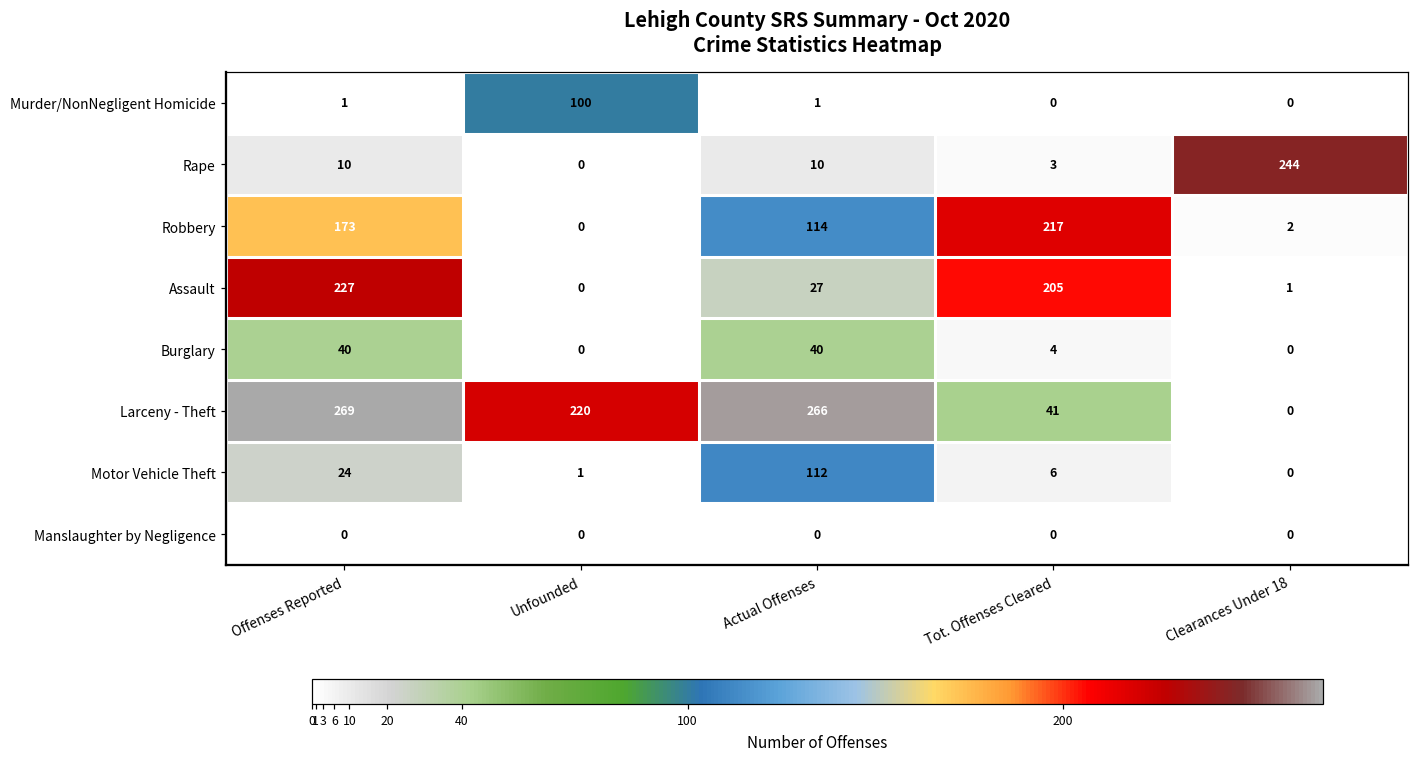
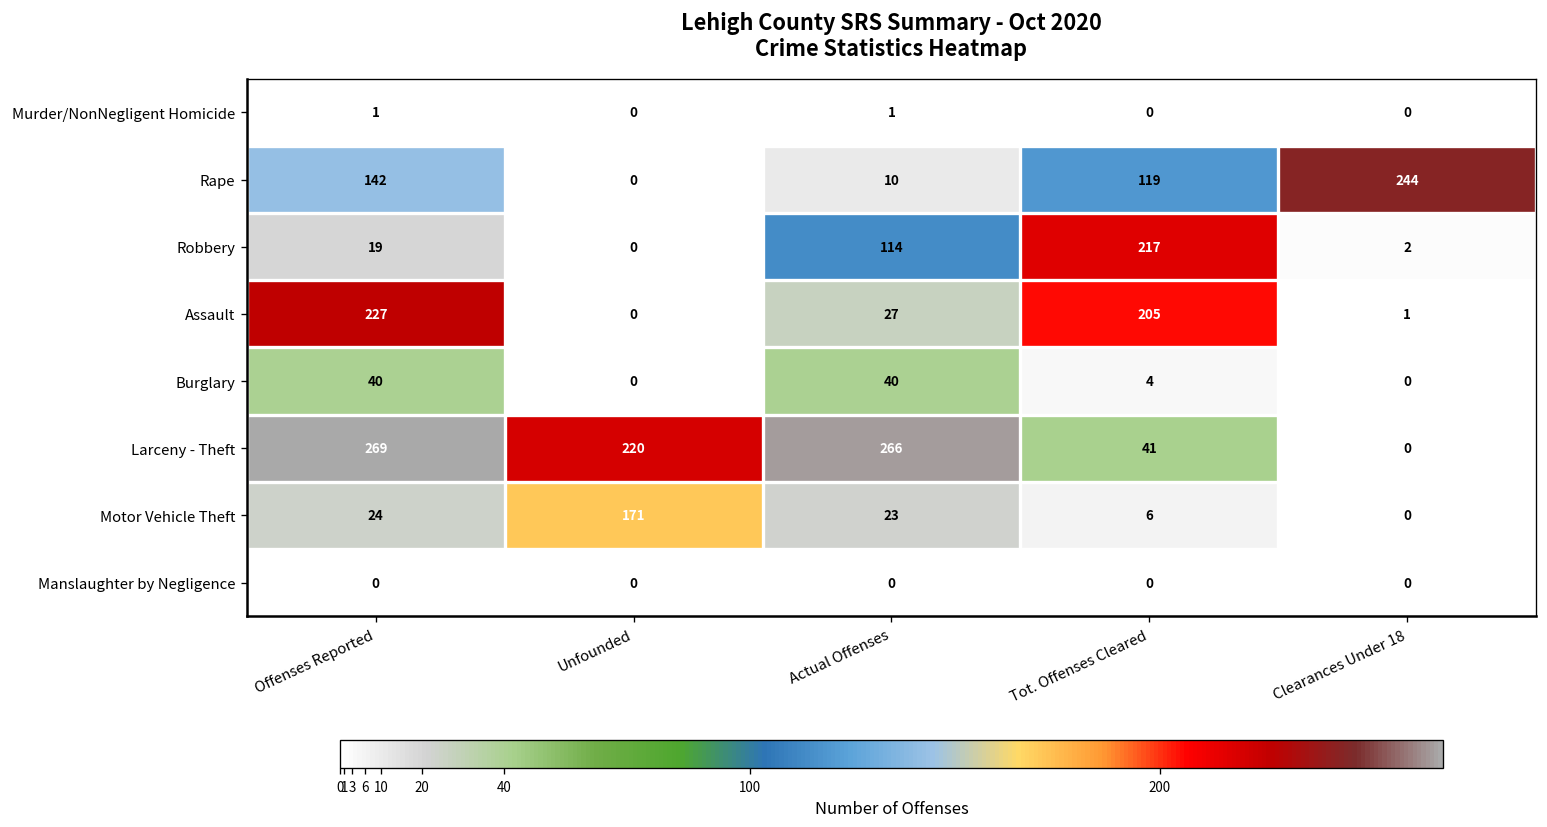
  {
    "Murder/NonNegligent Homicide": {
      "Offenses Reported": 1,
-     "Unfounded": 100,
+     "Unfounded": 0,
      "Actual Offenses": 1,
      "Tot. Offenses Cleared": 0,
      "Clearances Under 18": 0
    },
    "Rape": {
-     "Offenses Reported": 10,
+     "Offenses Reported": 142,
      "Unfounded": 0,
      "Actual Offenses": 10,
-     "Tot. Offenses Cleared": 3,
+     "Tot. Offenses Cleared": 119,
      "Clearances Under 18": 244
    },
    "Robbery": {
-     "Offenses Reported": 173,
+     "Offenses Reported": 19,
      "Unfounded": 0,
      "Actual Offenses": 114,
      "Tot. Offenses Cleared": 217,
      "Clearances Under 18": 2
    },
    "Assault": {
      "Offenses Reported": 227,
      "Unfounded": 0,
      "Actual Offenses": 27,
      "Tot. Offenses Cleared": 205,
      "Clearances Under 18": 1
    },
    "Burglary": {
      "Offenses Reported": 40,
      "Unfounded": 0,
      "Actual Offenses": 40,
      "Tot. Offenses Cleared": 4,
      "Clearances Under 18": 0
    },
    "Larceny - Theft": {
      "Offenses Reported": 269,
      "Unfounded": 220,
      "Actual Offenses": 266,
      "Tot. Offenses Cleared": 41,
      "Clearances Under 18": 0
    },
    "Motor Vehicle Theft": {
      "Offenses Reported": 24,
-     "Unfounded": 1,
-     "Actual Offenses": 112,
+     "Unfounded": 171,
+     "Actual Offenses": 23,
      "Tot. Offenses Cleared": 6,
      "Clearances Under 18": 0
    },
    "Manslaughter by Negligence": {
      "Offenses Reported": 0,
      "Unfounded": 0,
      "Actual Offenses": 0,
      "Tot. Offenses Cleared": 0,
      "Clearances Under 18": 0
    }
  }
